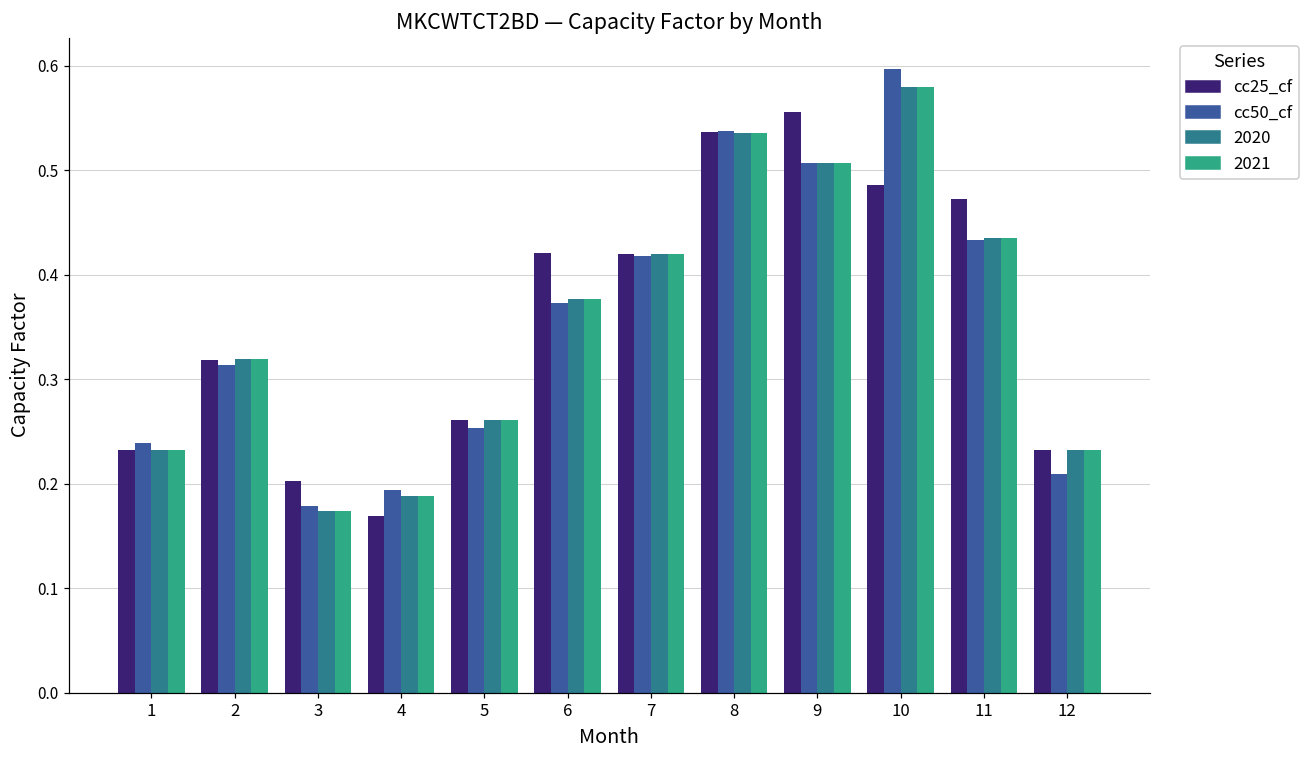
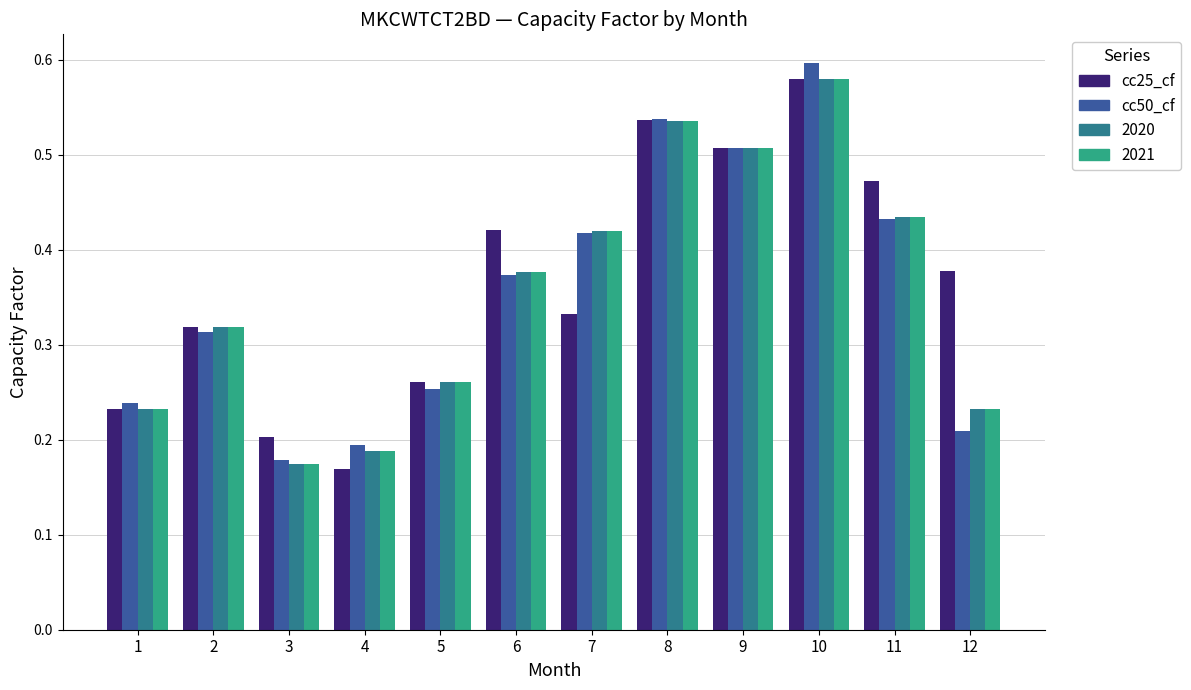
  {
    "cc25_cf": {
      "1": 0.23,
      "2": 0.32,
      "3": 0.20,
      "4": 0.17,
      "5": 0.26,
      "6": 0.42,
-     "7": 0.42,
+     "7": 0.33,
      "8": 0.54,
-     "9": 0.56,
-     "10": 0.49,
+     "9": 0.51,
+     "10": 0.58,
      "11": 0.47,
-     "12": 0.23
+     "12": 0.38
    }
  }
